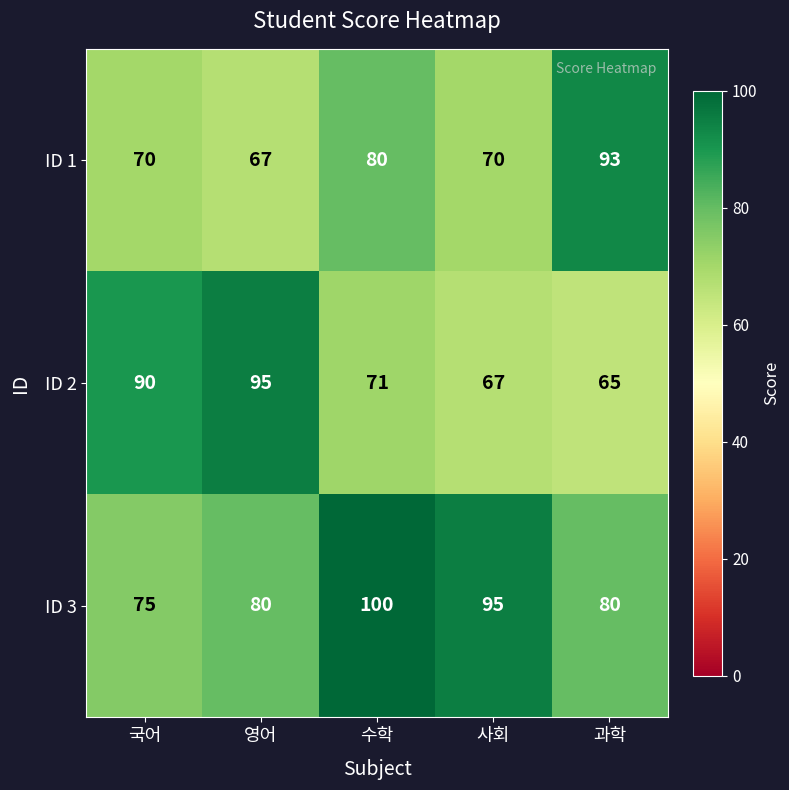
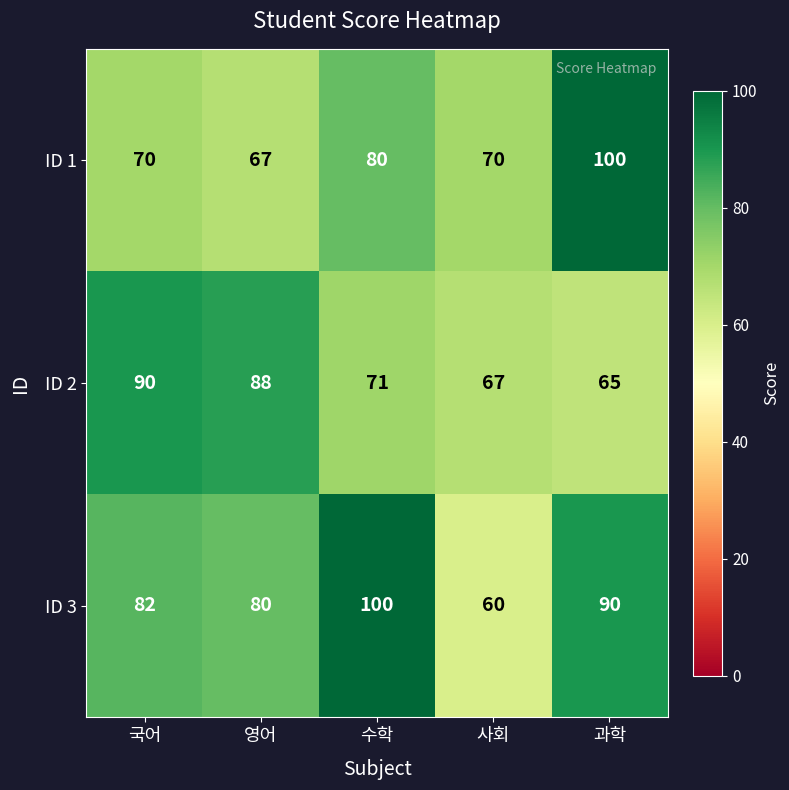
  {
    "ID 1": {
      "국어": 70,
      "영어": 67,
      "수학": 80,
      "사회": 70,
-     "과학": 93
+     "과학": 100
    },
    "ID 2": {
      "국어": 90,
-     "영어": 95,
+     "영어": 88,
      "수학": 71,
      "사회": 67,
      "과학": 65
    },
    "ID 3": {
-     "국어": 75,
+     "국어": 82,
      "영어": 80,
      "수학": 100,
-     "사회": 95,
-     "과학": 80
+     "사회": 60,
+     "과학": 90
    }
  }
